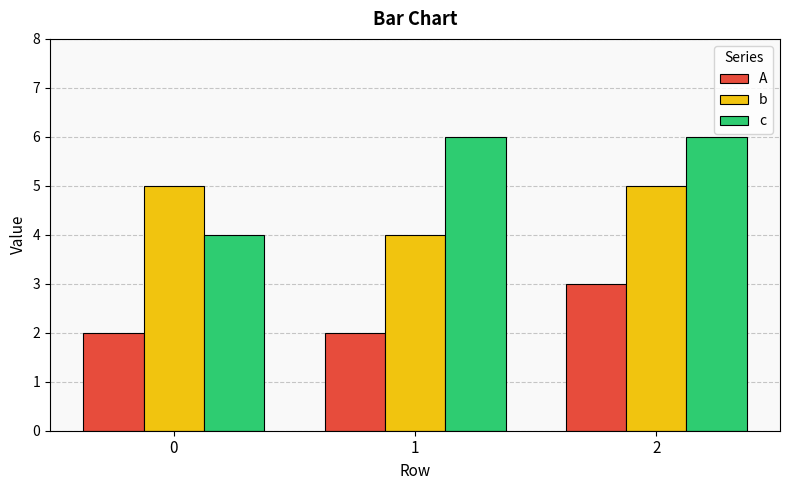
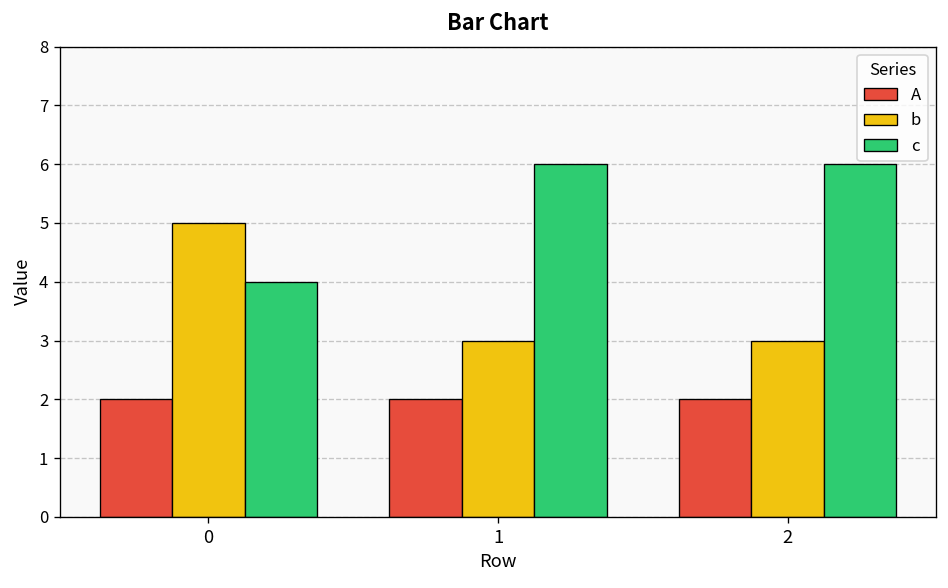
  {
    "A": {
      "0": 2,
      "1": 2,
-     "2": 3
+     "2": 2
    },
    "b": {
      "0": 5,
-     "1": 4,
-     "2": 5
+     "1": 3,
+     "2": 3
    },
    "c": {
      "0": 4,
      "1": 6,
      "2": 6
    }
  }
